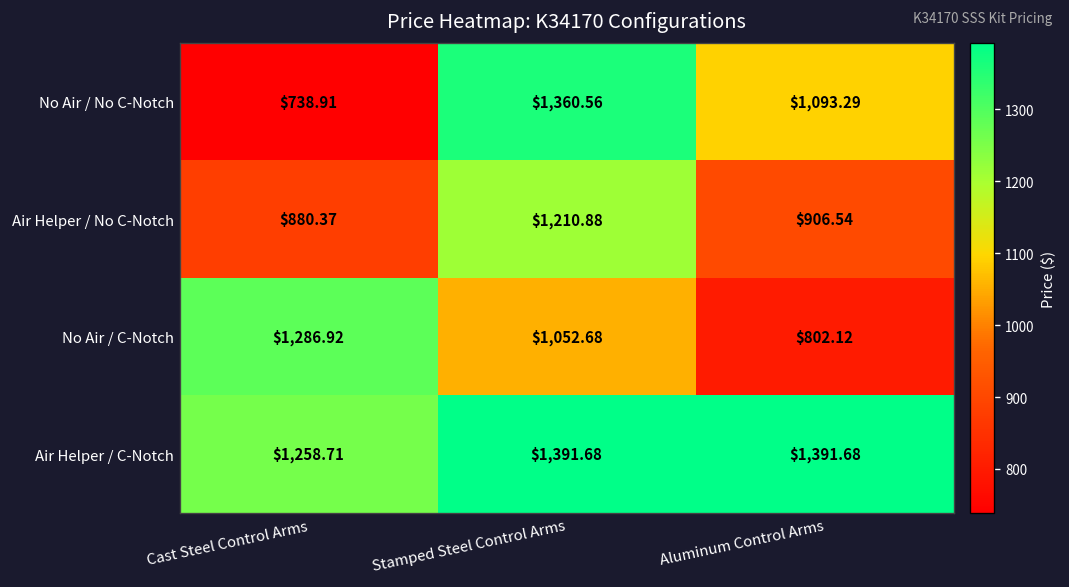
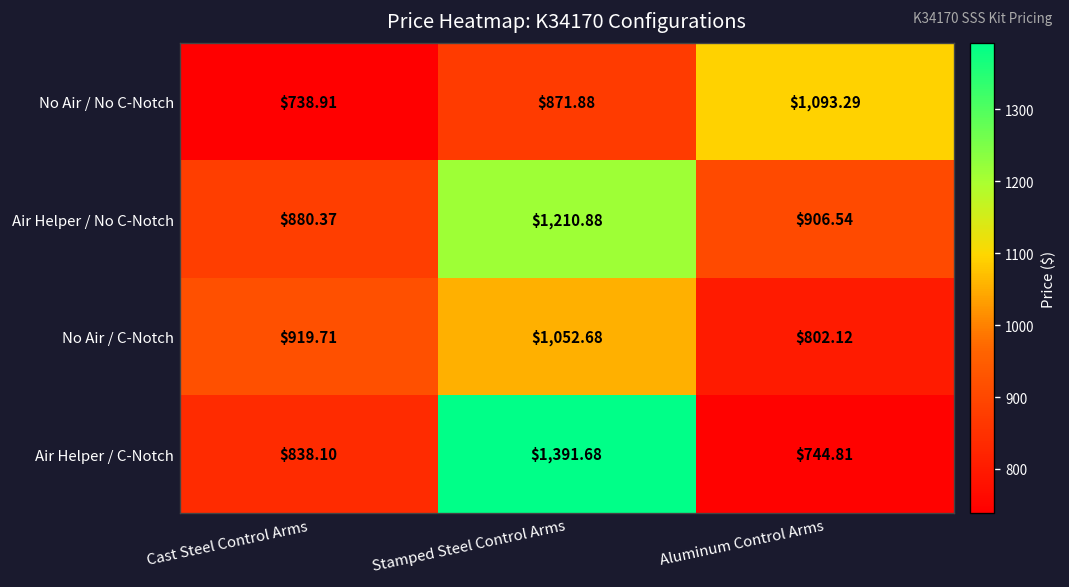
  {
    "No Air / No C-Notch": {
      "Cast Steel Control Arms": "$738.91",
-     "Stamped Steel Control Arms": "$1,360.56",
+     "Stamped Steel Control Arms": "$871.88",
      "Aluminum Control Arms": "$1,093.29"
    },
    "Air Helper / No C-Notch": {
      "Cast Steel Control Arms": "$880.37",
      "Stamped Steel Control Arms": "$1,210.88",
      "Aluminum Control Arms": "$906.54"
    },
    "No Air / C-Notch": {
-     "Cast Steel Control Arms": "$1,286.92",
+     "Cast Steel Control Arms": "$919.71",
      "Stamped Steel Control Arms": "$1,052.68",
      "Aluminum Control Arms": "$802.12"
    },
    "Air Helper / C-Notch": {
-     "Cast Steel Control Arms": "$1,258.71",
+     "Cast Steel Control Arms": "$838.10",
      "Stamped Steel Control Arms": "$1,391.68",
-     "Aluminum Control Arms": "$1,391.68"
+     "Aluminum Control Arms": "$744.81"
    }
  }
